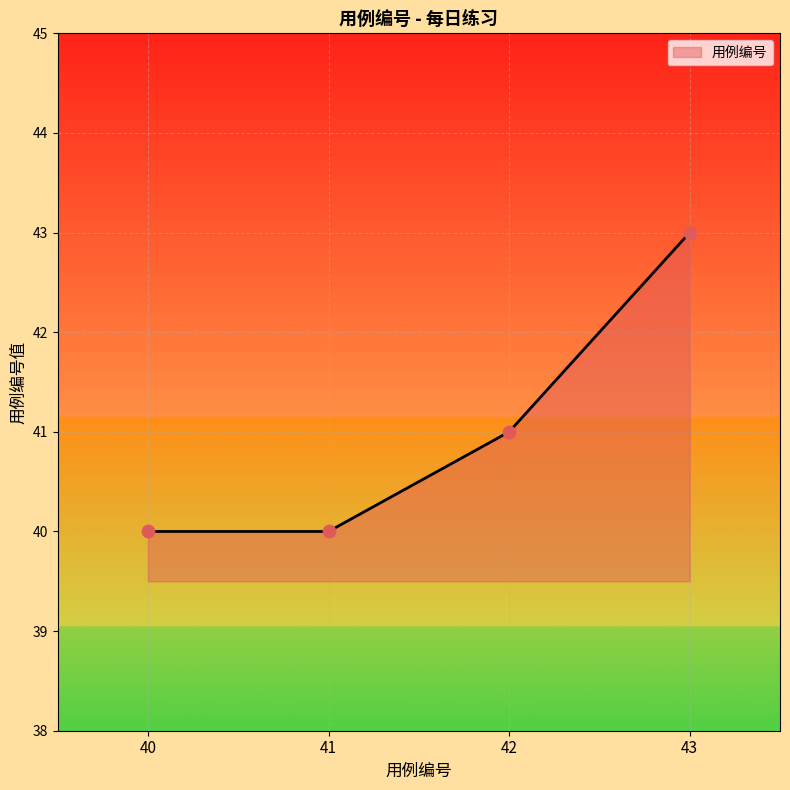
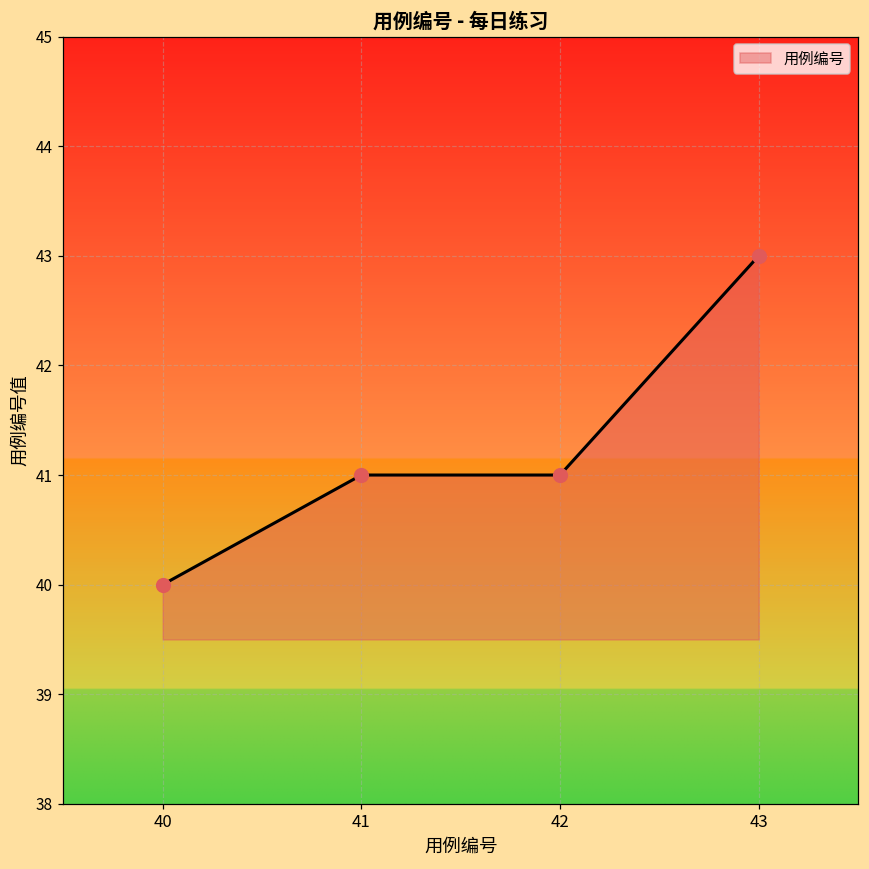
  {
    "40": 40,
-   "41": 40,
+   "41": 41,
    "42": 41,
    "43": 43
  }
